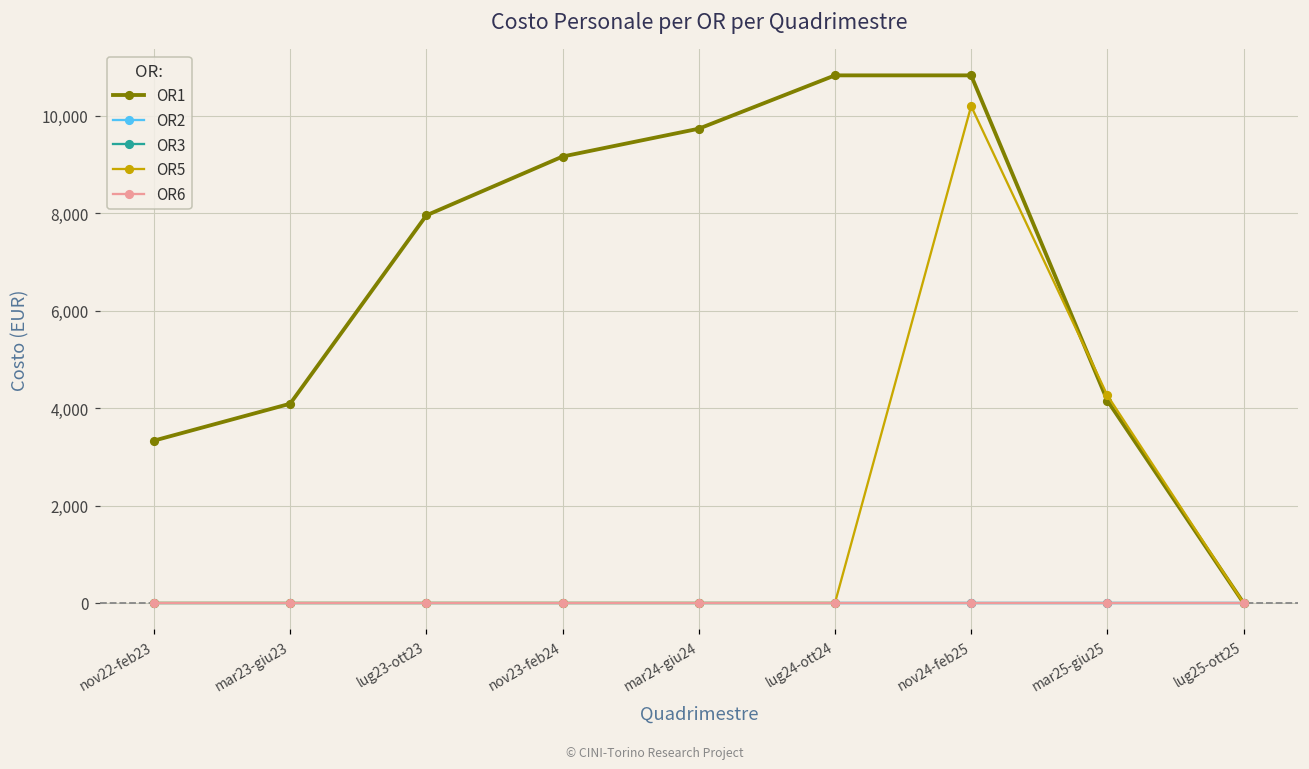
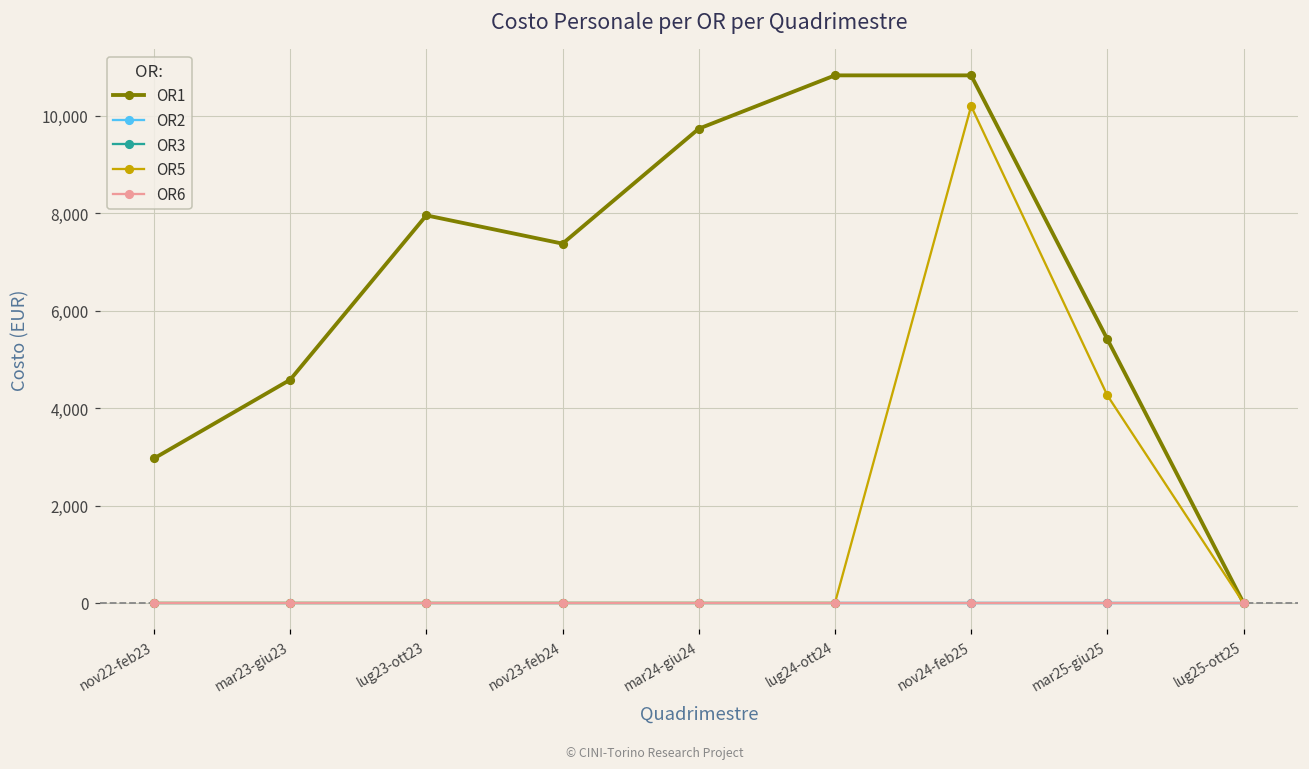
  {
    "OR1": {
-     "nov22-feb23": "3,300",
-     "mar23-giu23": "4,100",
+     "nov22-feb23": "3,000",
+     "mar23-giu23": "4,600",
      "lug23-ott23": "8,000",
-     "nov23-feb24": "9,200",
+     "nov23-feb24": "7,400",
      "mar24-giu24": "9,700",
      "lug24-ott24": "10,800",
      "nov24-feb25": "10,800",
-     "mar25-giu25": "4,200"
+     "mar25-giu25": "5,400"
    },
    "OR6": {
      "nov24-feb25": "0",
      "mar25-giu25": "0"
    },
    "OR5": {
      "nov24-feb25": "10,200",
      "mar25-giu25": "4,300"
    }
  }
